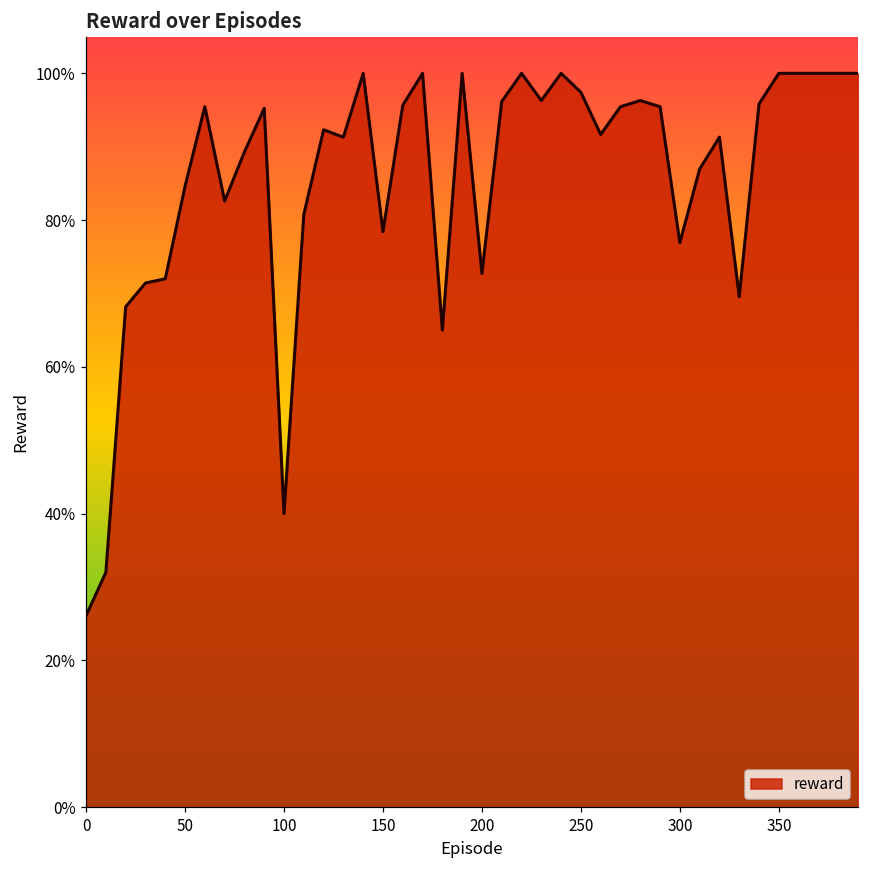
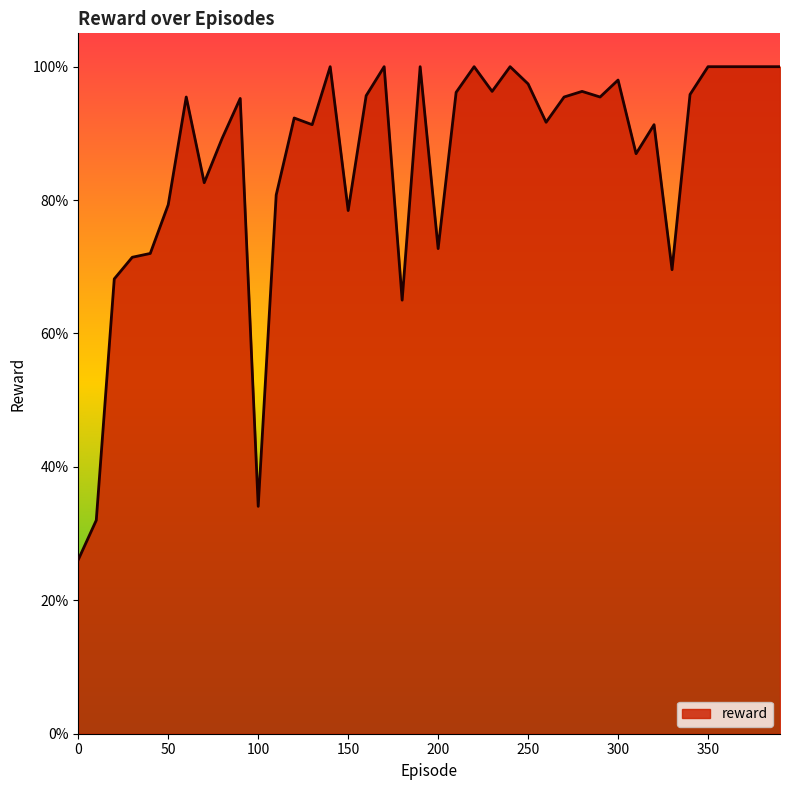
  {
    "0": "26%",
-   "50": "85%",
-   "100": "40%",
+   "50": "79%",
+   "100": "34%",
    "150": "78%",
    "200": "73%",
    "250": "97%",
-   "300": "77%",
+   "300": "98%",
    "350": "100%"
  }
